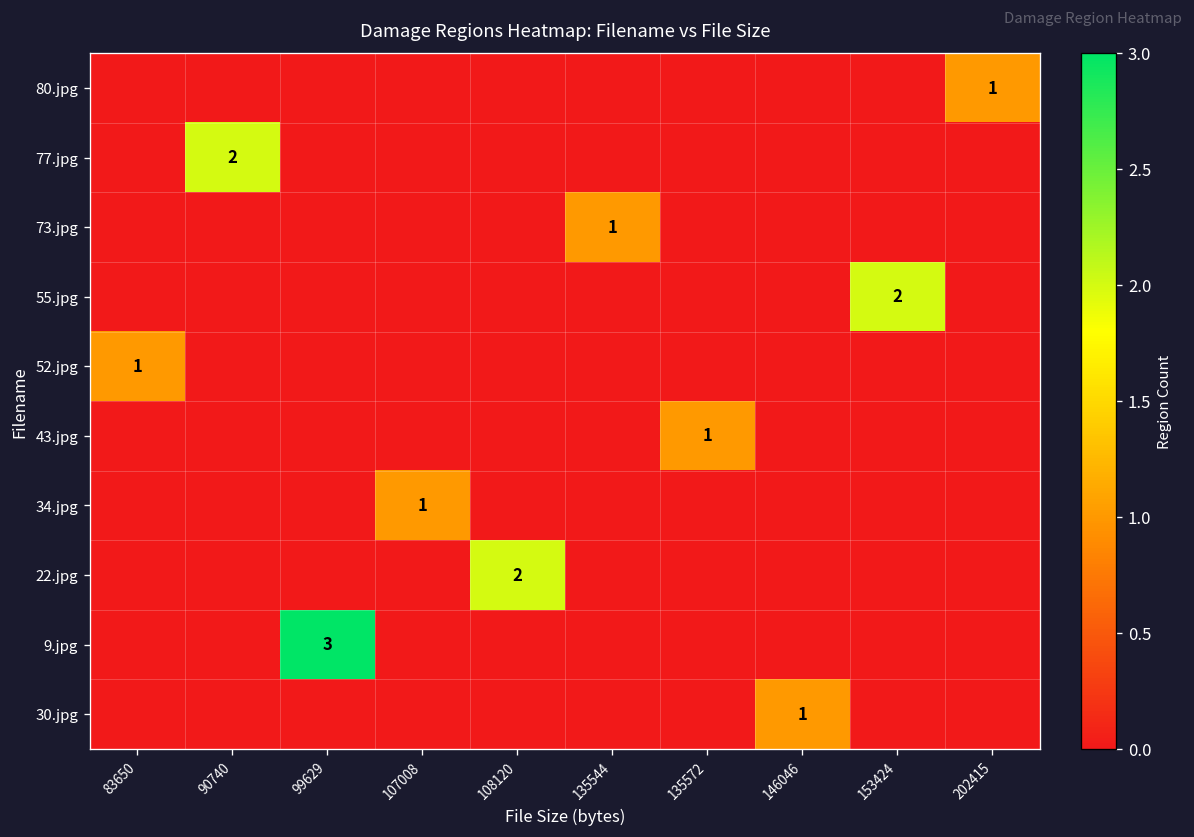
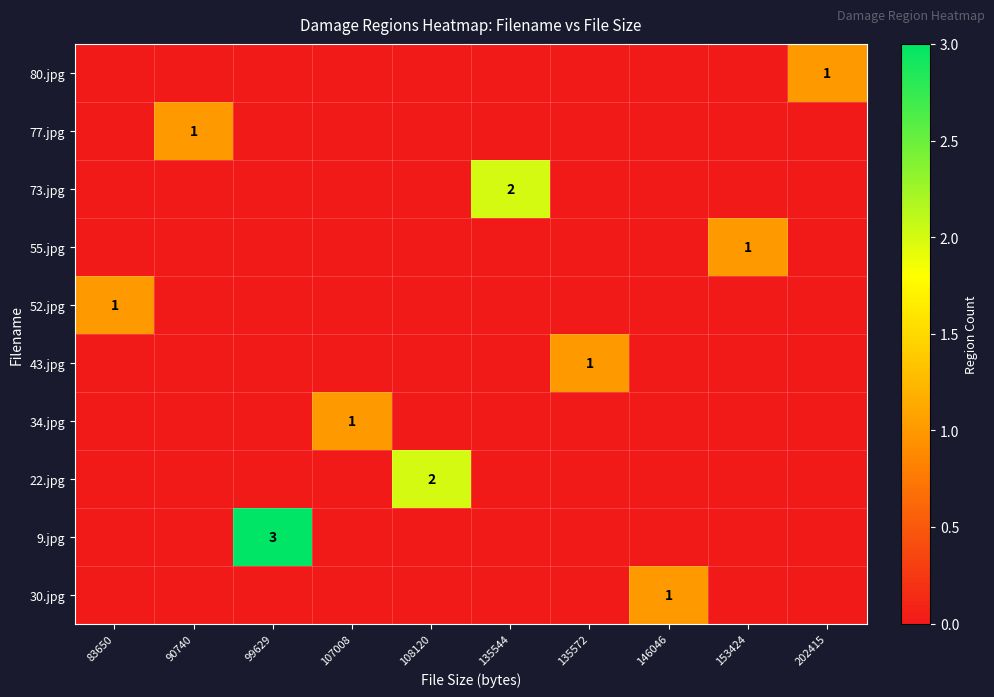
  {
    "80.jpg": {
      "202415": 1
    },
    "77.jpg": {
-     "90740": 2
+     "90740": 1
    },
    "73.jpg": {
-     "135544": 1
+     "135544": 2
    },
    "55.jpg": {
-     "153424": 2
+     "153424": 1
    },
    "52.jpg": {
      "83650": 1
    },
    "43.jpg": {
      "135572": 1
    },
    "34.jpg": {
      "107008": 1
    },
    "22.jpg": {
      "108120": 2
    },
    "9.jpg": {
      "99629": 3
    },
    "30.jpg": {
      "146046": 1
    }
  }
